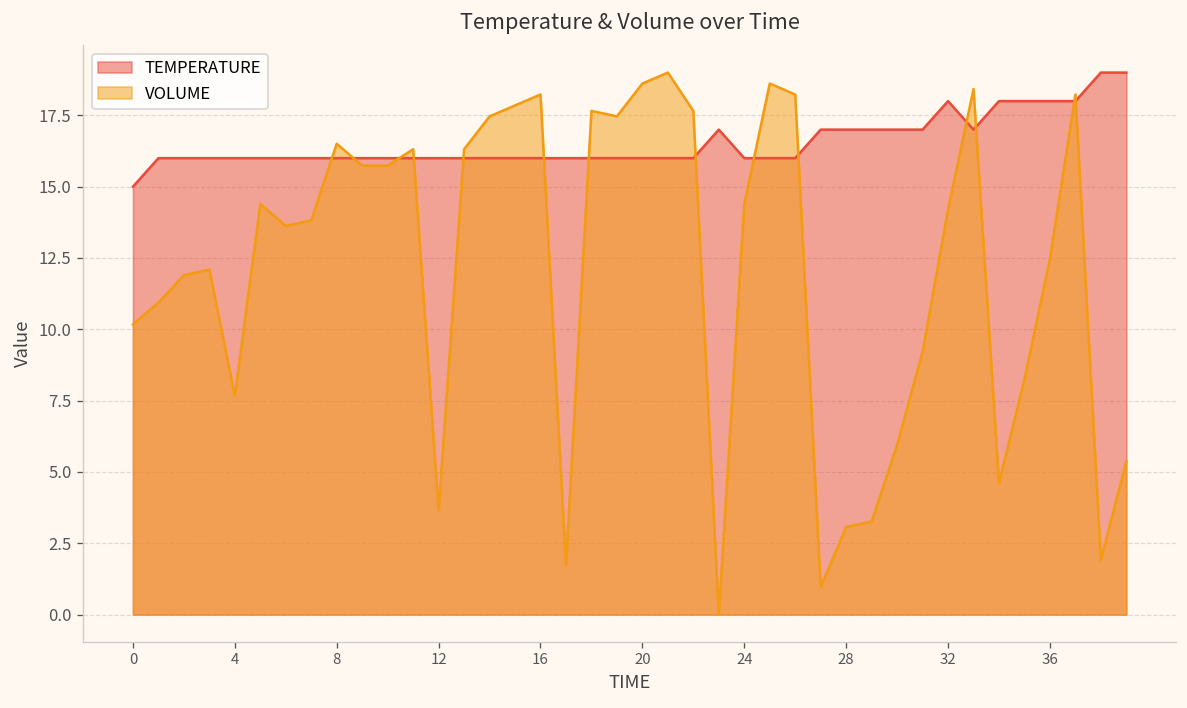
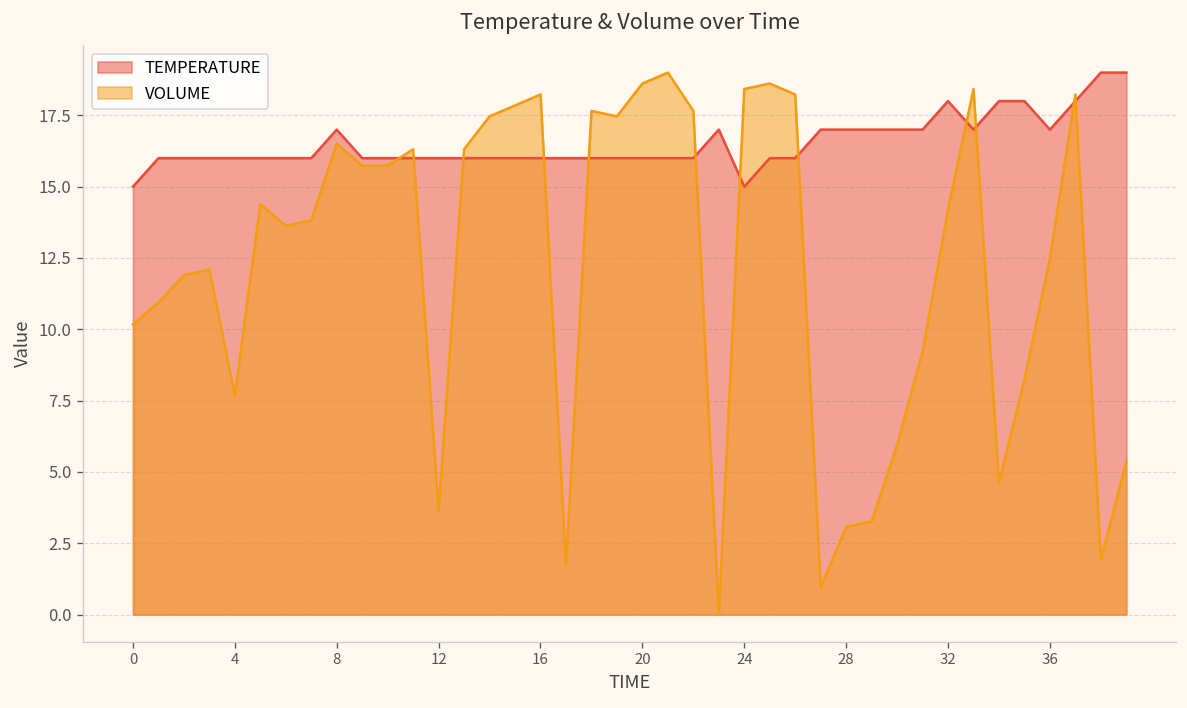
  {
    "TEMPERATURE": {
      "0": 15,
      "4": 16,
-     "8": 16,
+     "8": 17,
      "12": 16,
      "16": 16,
      "20": 16,
-     "24": 16,
+     "24": 15,
      "28": 17,
      "32": 18,
-     "36": 18
+     "36": 17
    },
    "VOLUME": {
      "0": 10.2,
      "4": 7.7,
      "8": 16.5,
      "12": 3.6,
      "16": 18.2,
      "20": 18.6,
-     "24": 14.4,
+     "24": 18.4,
      "28": 3.1,
      "32": 14.2,
      "36": 12.5
    }
  }
